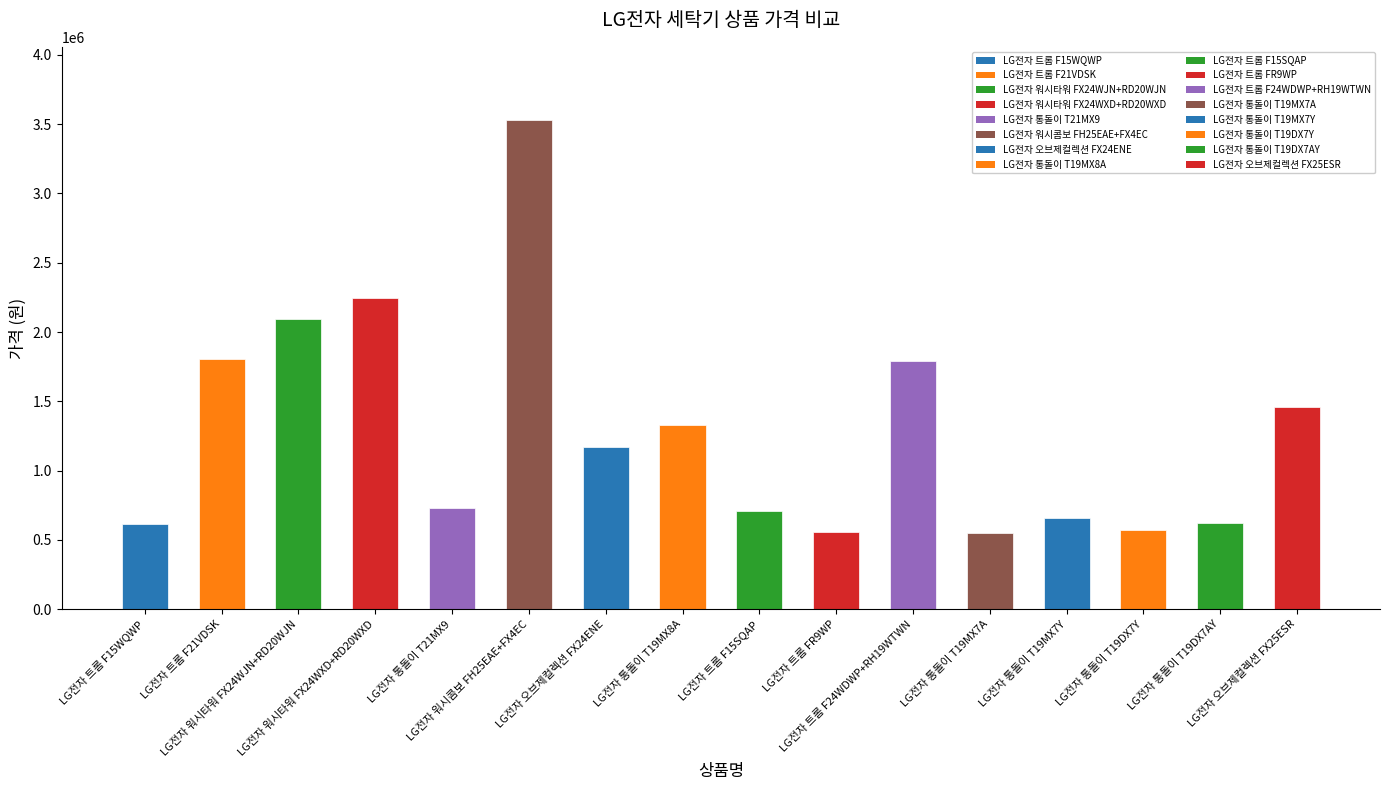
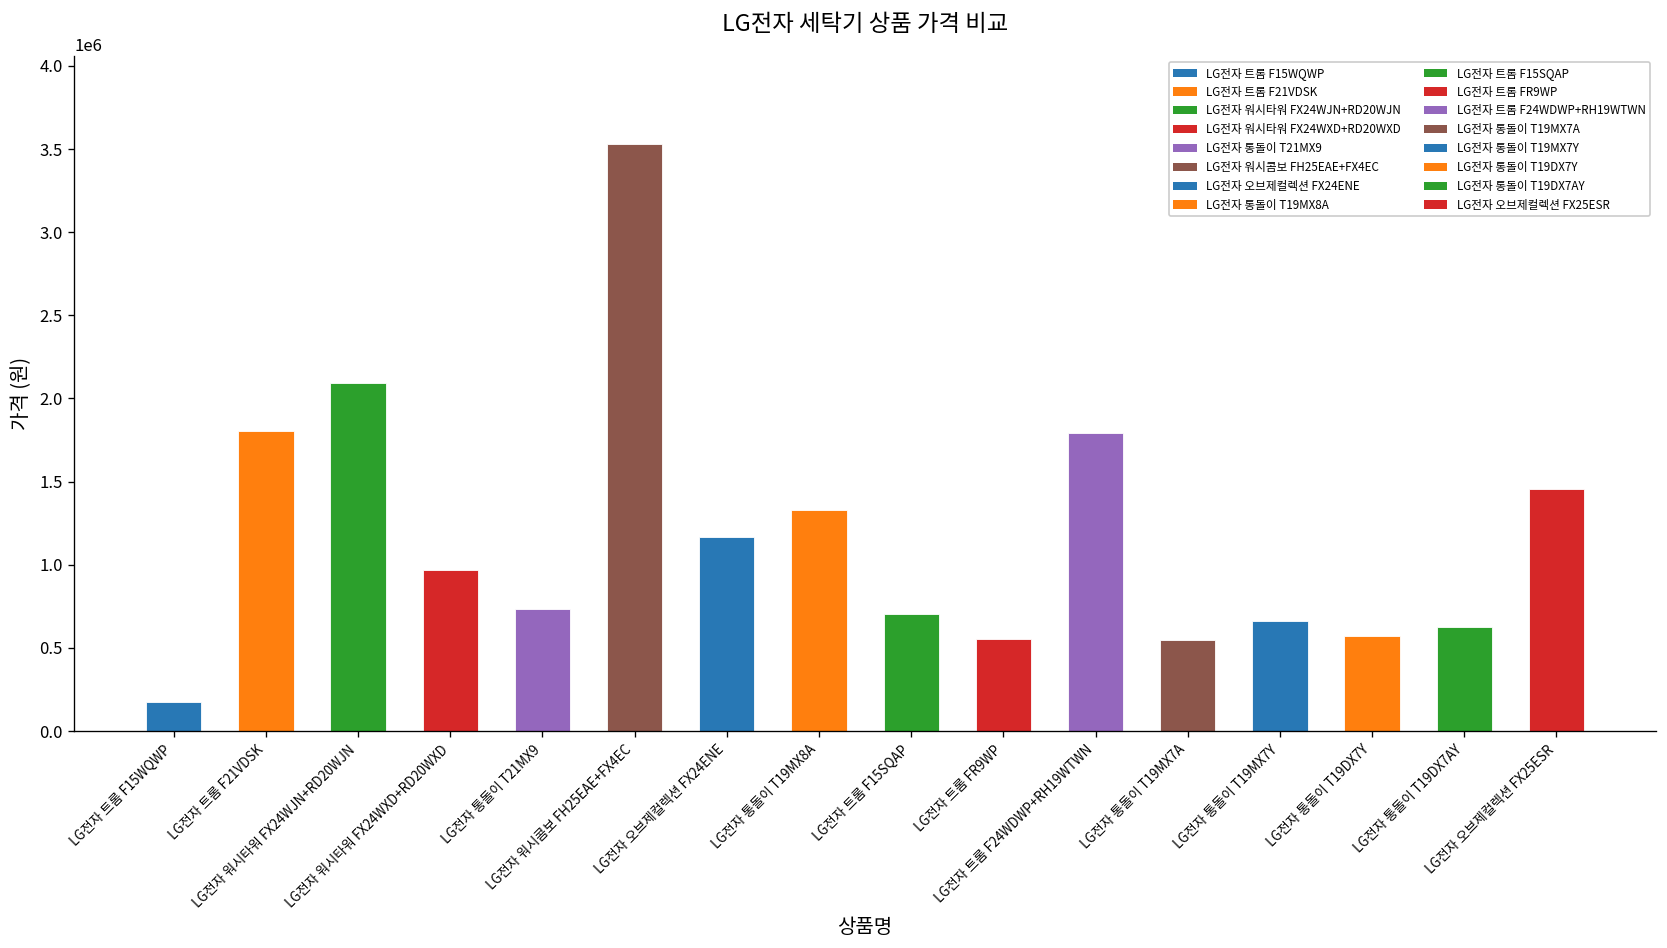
  {
-   "LG전자 트롬 F15WQWP": 610000,
+   "LG전자 트롬 F15WQWP": 170000,
    "LG전자 트롬 F21VDSK": 1810000,
    "LG전자 워시타워 FX24WJN+RD20WJN": 2100000,
-   "LG전자 워시타워 FX24WXD+RD20WXD": 2250000,
+   "LG전자 워시타워 FX24WXD+RD20WXD": 970000,
    "LG전자 통돌이 T21MX9": 730000,
    "LG전자 워시콤보 FH25EAE+FX4EC": 3530000,
    "LG전자 오브제컬렉션 FX24ENE": 1170000,
    "LG전자 통돌이 T19MX8A": 1330000,
    "LG전자 트롬 F15SQAP": 710000,
    "LG전자 트롬 FR9WP": 550000,
    "LG전자 트롬 F24WDWP+RH19WTWN": 1790000,
    "LG전자 통돌이 T19MX7A": 550000,
    "LG전자 통돌이 T19MX7Y": 660000,
    "LG전자 통돌이 T19DX7Y": 570000,
    "LG전자 통돌이 T19DX7AY": 630000,
    "LG전자 오브제컬렉션 FX25ESR": 1460000
  }
